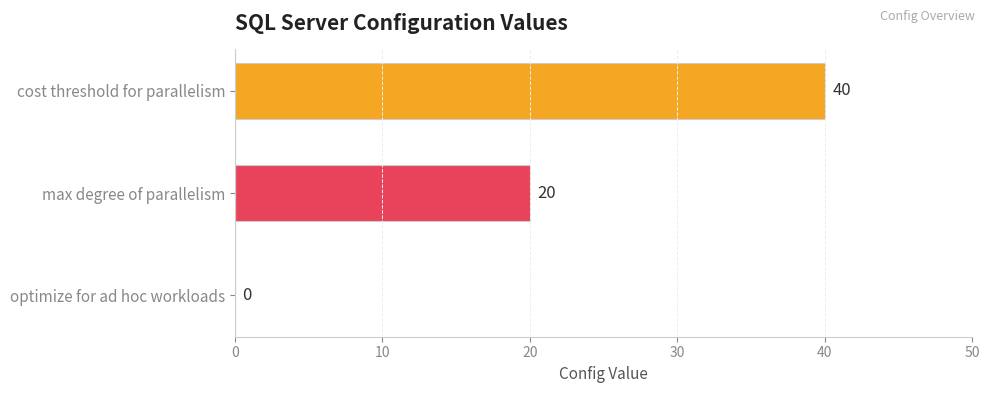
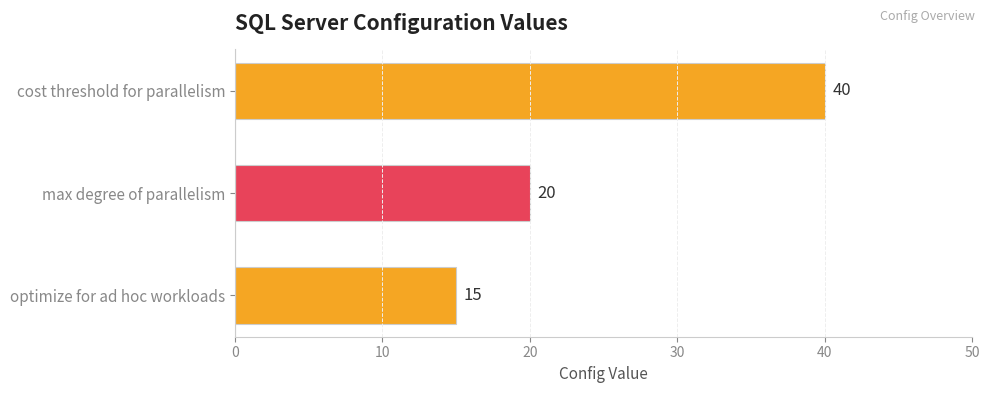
  {
    "cost threshold for parallelism": 40,
    "max degree of parallelism": 20,
-   "optimize for ad hoc workloads": 0
+   "optimize for ad hoc workloads": 15
  }
